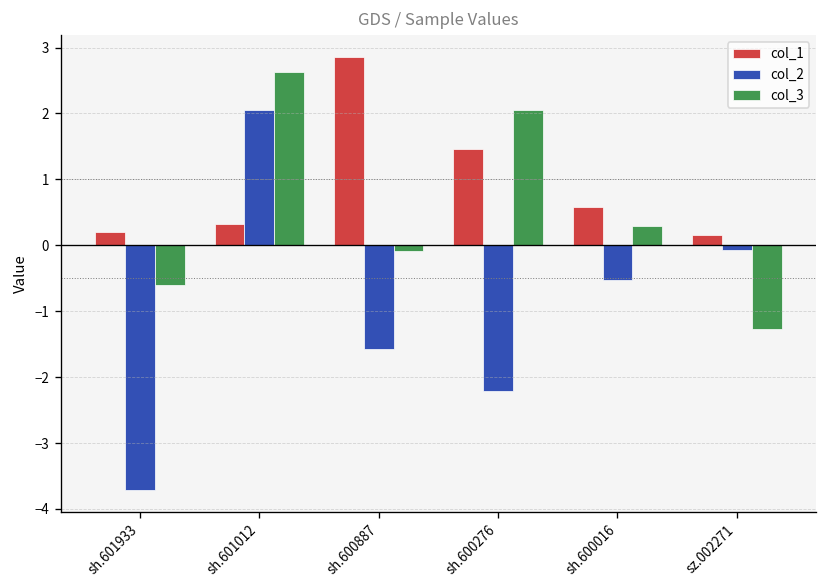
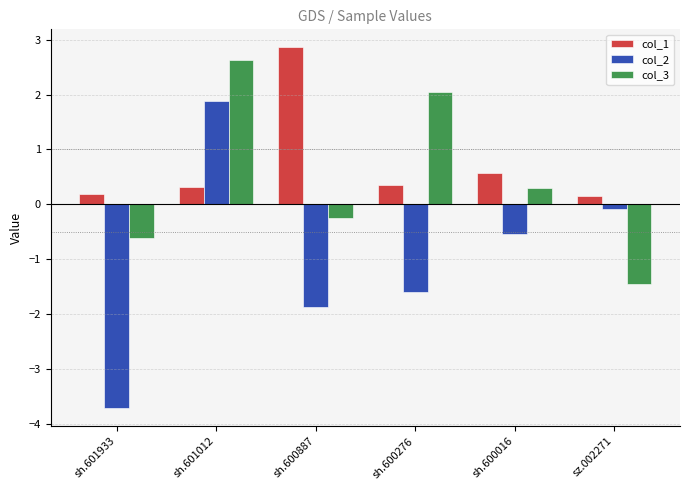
  {
    "col_1": {
      "sh.601933": 0.2,
      "sh.601012": 0.3,
      "sh.600887": 2.9,
-     "sh.600276": 1.5,
+     "sh.600276": 0.4,
      "sh.600016": 0.6,
      "sz.002271": 0.2
    },
    "col_2": {
      "sh.601933": -3.7,
-     "sh.601012": 2.1,
-     "sh.600887": -1.6,
-     "sh.600276": -2.2,
+     "sh.601012": 1.9,
+     "sh.600887": -1.9,
+     "sh.600276": -1.6,
      "sh.600016": -0.5,
      "sz.002271": -0.1
    },
    "col_3": {
      "sh.601933": -0.6,
      "sh.601012": 2.6,
-     "sh.600887": -0.1,
+     "sh.600887": -0.2,
      "sh.600276": 2.1,
      "sh.600016": 0.3,
-     "sz.002271": -1.3
+     "sz.002271": -1.4
    }
  }
